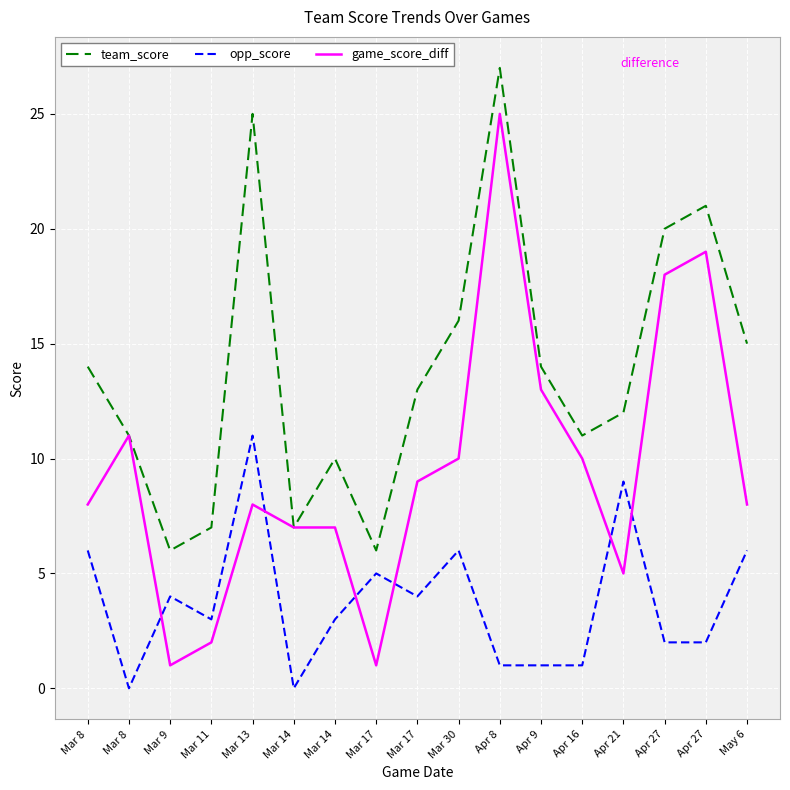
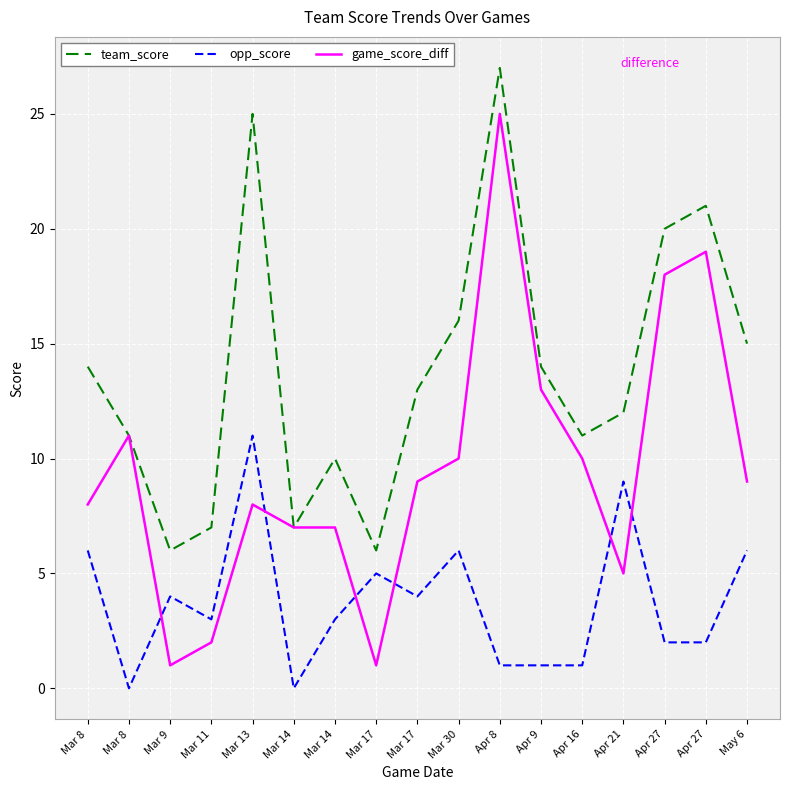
  {
    "team_score": {
      "Mar 9": 6,
      "Mar 11": 7,
      "Mar 13": 25,
      "Mar 30": 16,
      "Apr 8": 27,
      "Apr 9": 14,
      "Apr 16": 11,
      "Apr 21": 12,
      "May 6": 15
    },
    "opp_score": {
      "Mar 9": 4,
      "Mar 11": 3,
      "Mar 13": 11,
      "Mar 30": 6,
      "Apr 8": 1,
      "Apr 9": 1,
      "Apr 16": 1,
      "Apr 21": 9,
      "May 6": 6
    },
    "game_score_diff": {
      "Mar 9": 1,
      "Mar 11": 2,
      "Mar 13": 8,
      "Mar 30": 10,
      "Apr 8": 25,
      "Apr 9": 13,
      "Apr 16": 10,
      "Apr 21": 5,
-     "May 6": 8
+     "May 6": 9
    }
  }
